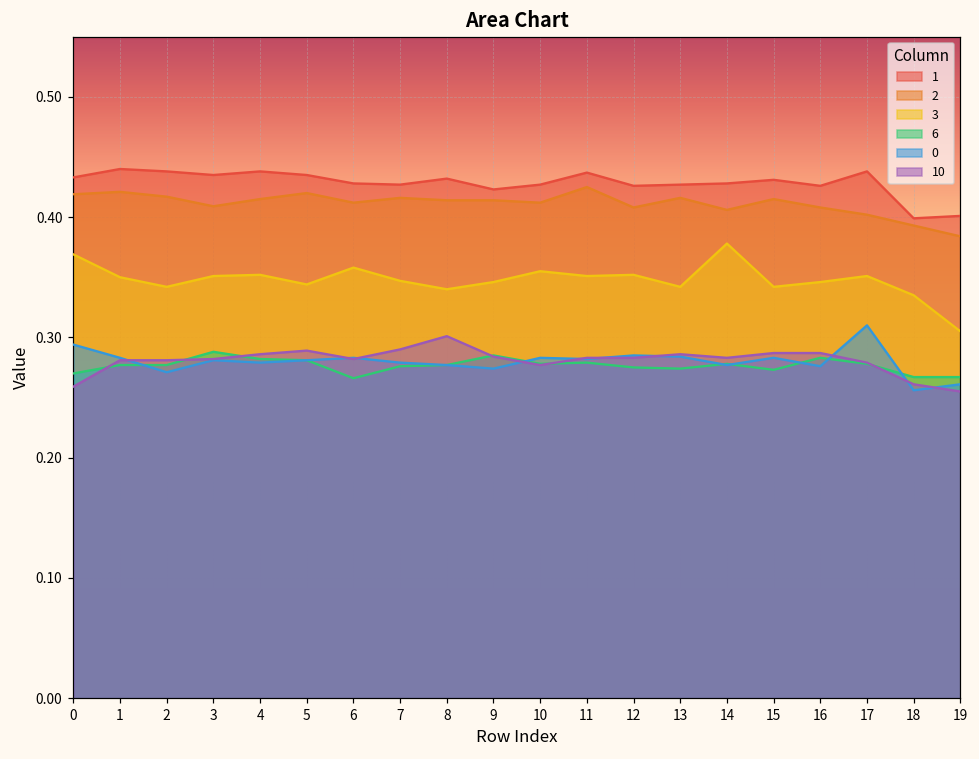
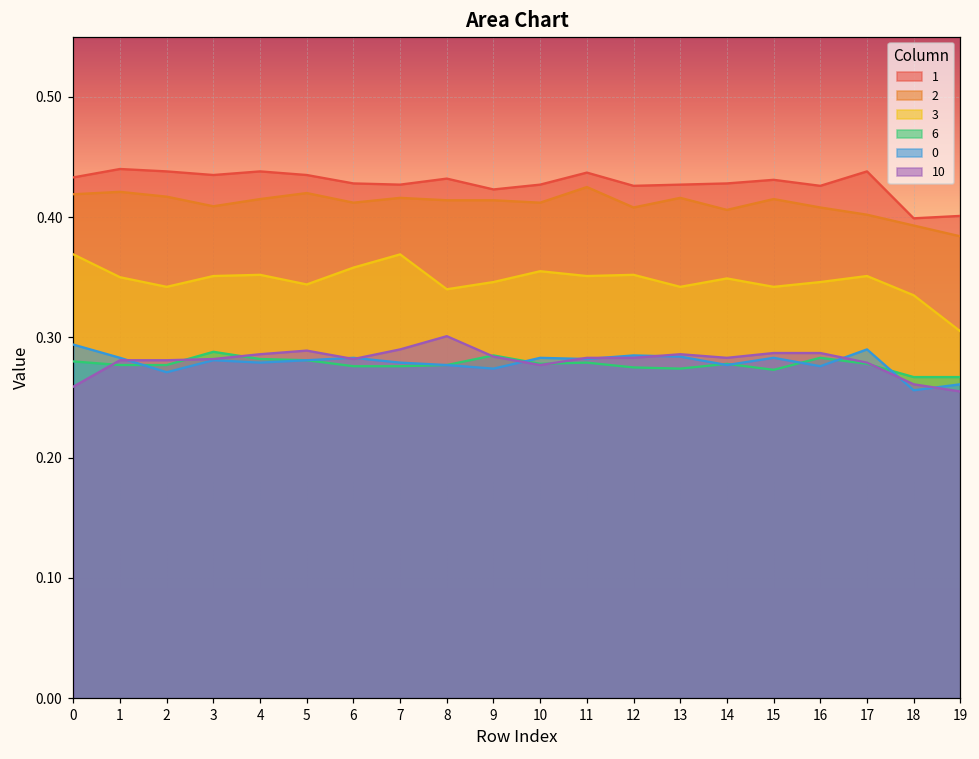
  {
    "3": {
      "0": 0.369,
      "1": 0.350,
      "2": 0.342,
      "3": 0.351,
      "4": 0.352,
      "5": 0.344,
      "6": 0.358,
-     "7": 0.347,
+     "7": 0.369,
      "8": 0.340,
      "9": 0.346,
      "10": 0.355,
      "11": 0.351,
      "12": 0.352,
      "13": 0.342,
-     "14": 0.378,
+     "14": 0.349,
      "15": 0.342,
      "16": 0.346,
      "17": 0.351,
      "18": 0.335,
      "19": 0.305
    },
    "6": {
-     "0": 0.27,
+     "0": 0.28,
      "1": 0.277,
      "2": 0.277,
      "3": 0.288,
      "4": 0.282,
-     "6": 0.266,
+     "6": 0.276,
      "7": 0.276,
      "11": 0.279,
      "12": 0.275,
      "13": 0.274,
      "15": 0.273,
      "16": 0.283,
      "18": 0.267,
      "19": 0.267
    },
    "0": {
      "0": 0.294,
      "2": 0.27,
      "4": 0.28,
      "7": 0.28,
      "9": 0.274,
      "10": 0.283,
      "15": 0.283,
      "16": 0.276,
-     "17": 0.31,
+     "17": 0.29,
      "18": 0.256,
      "19": 0.26
    },
    "10": {
      "0": 0.259,
      "2": 0.281,
      "4": 0.286,
      "5": 0.289,
      "7": 0.290,
      "8": 0.301,
      "14": 0.283,
      "15": 0.287,
      "16": 0.287,
      "18": 0.261,
      "19": 0.255
    }
  }
